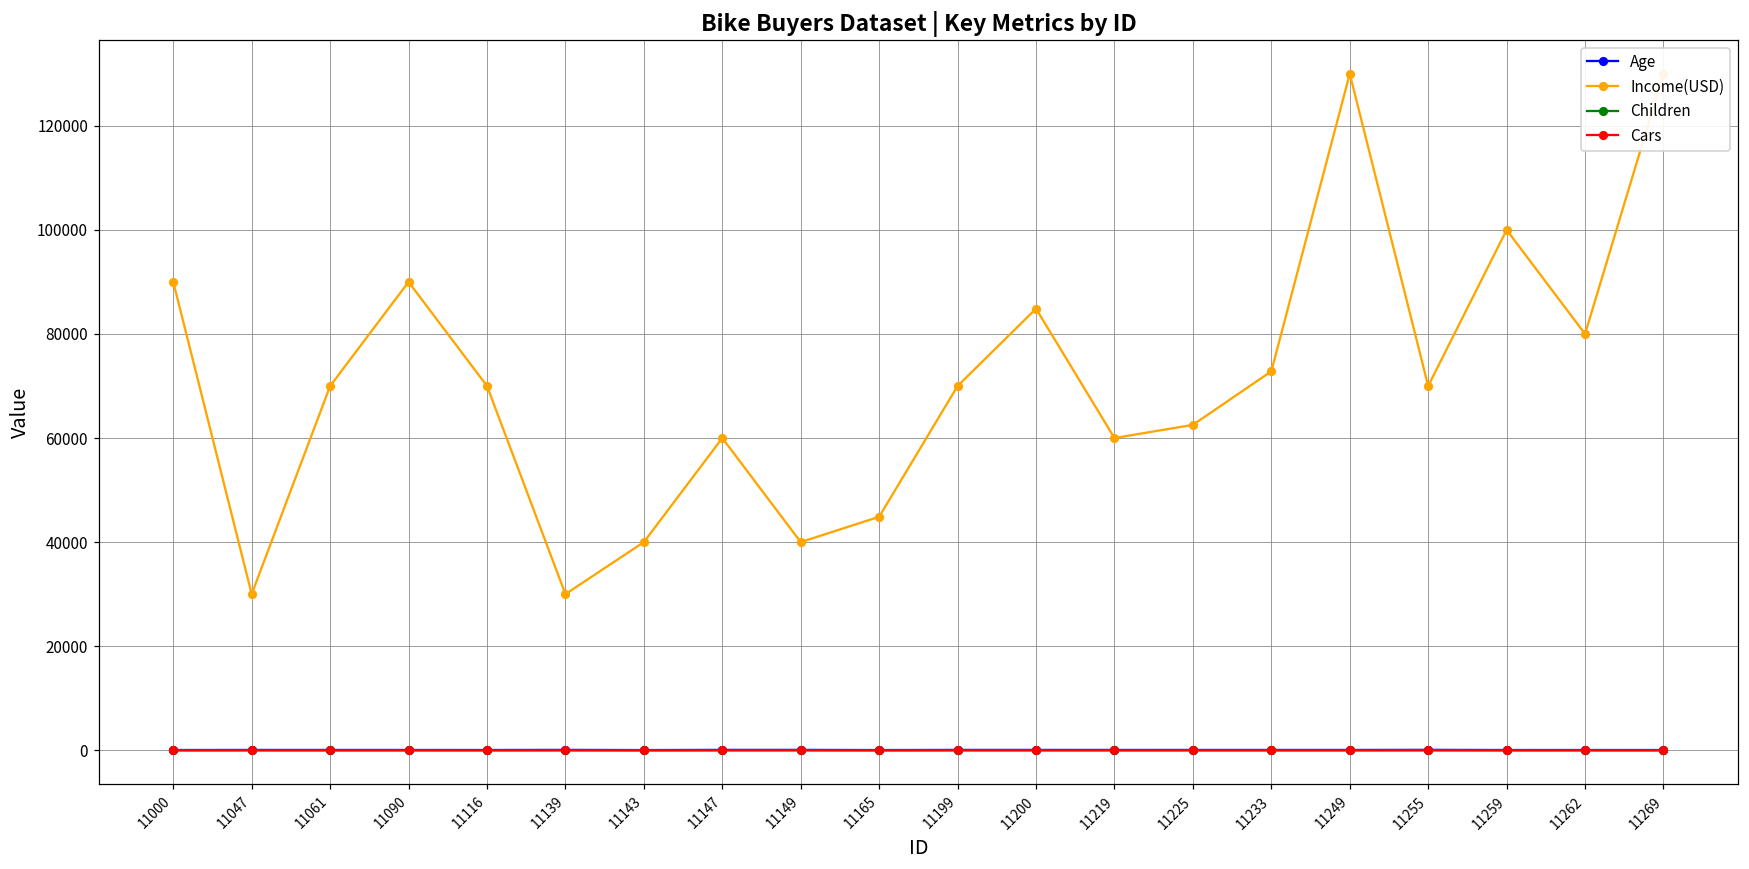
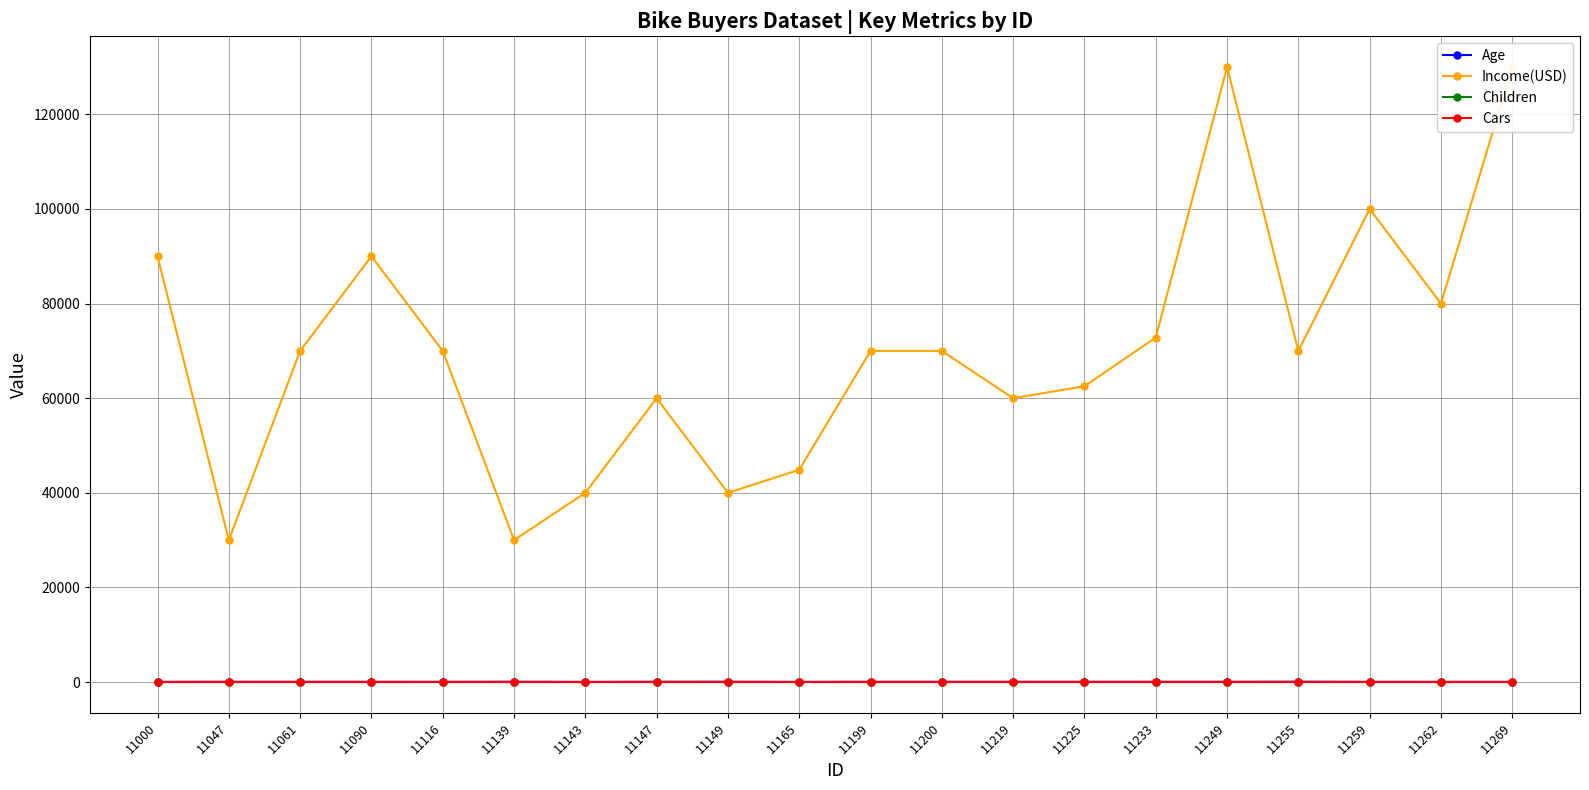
  {
    "Cars": {
      "11000": 0,
      "11047": 0,
      "11061": 0,
      "11090": 0,
      "11116": 0,
      "11139": 0,
      "11143": 0,
      "11147": 0,
      "11149": 0,
      "11165": 0,
      "11199": 0,
      "11200": 0,
      "11219": 0,
      "11225": 0,
      "11233": 0,
      "11249": 0,
      "11255": 0,
      "11259": 0,
      "11262": 0,
      "11269": 0
    },
    "Income(USD)": {
      "11000": 90000,
      "11047": 30000,
      "11061": 70000,
      "11090": 90000,
      "11116": 70000,
      "11139": 30000,
      "11143": 40000,
      "11147": 60000,
      "11149": 40000,
      "11165": 45000,
      "11199": 70000,
-     "11200": 85000,
+     "11200": 70000,
      "11219": 60000,
      "11225": 63000,
      "11233": 73000,
      "11249": 130000,
      "11255": 70000,
      "11259": 100000,
      "11262": 80000
    }
  }
